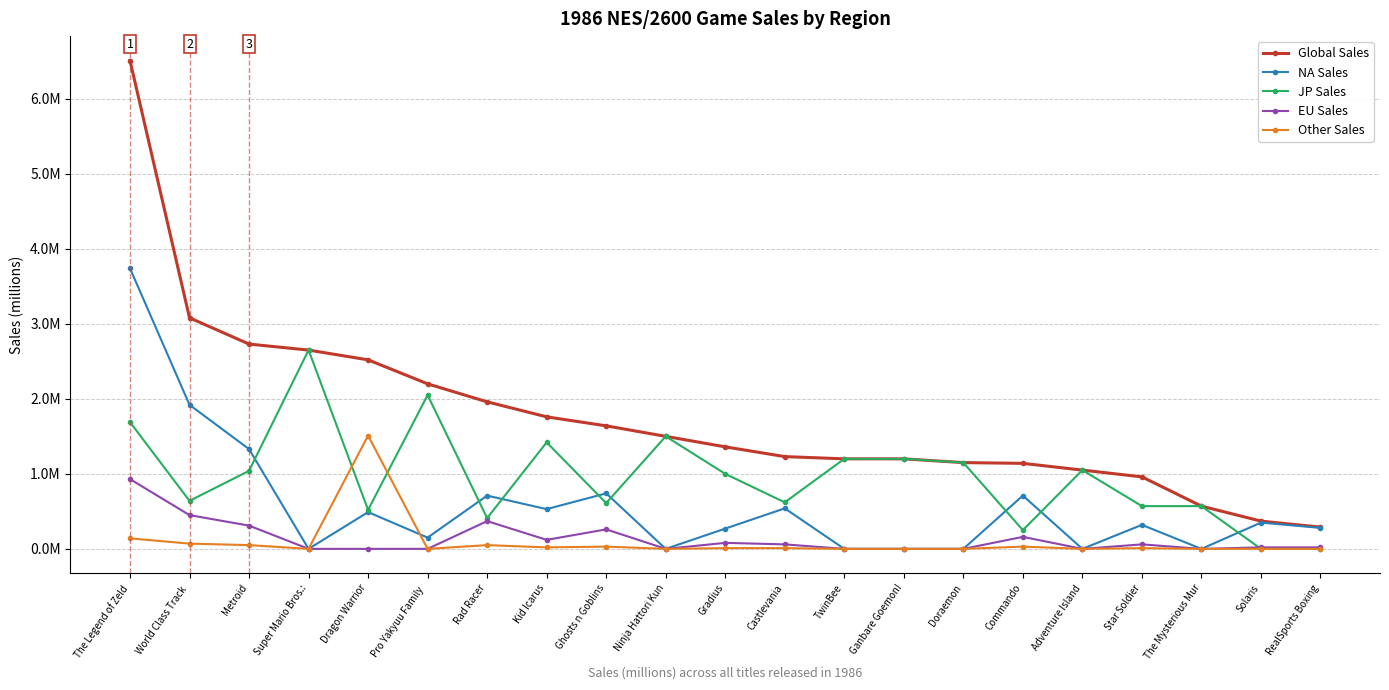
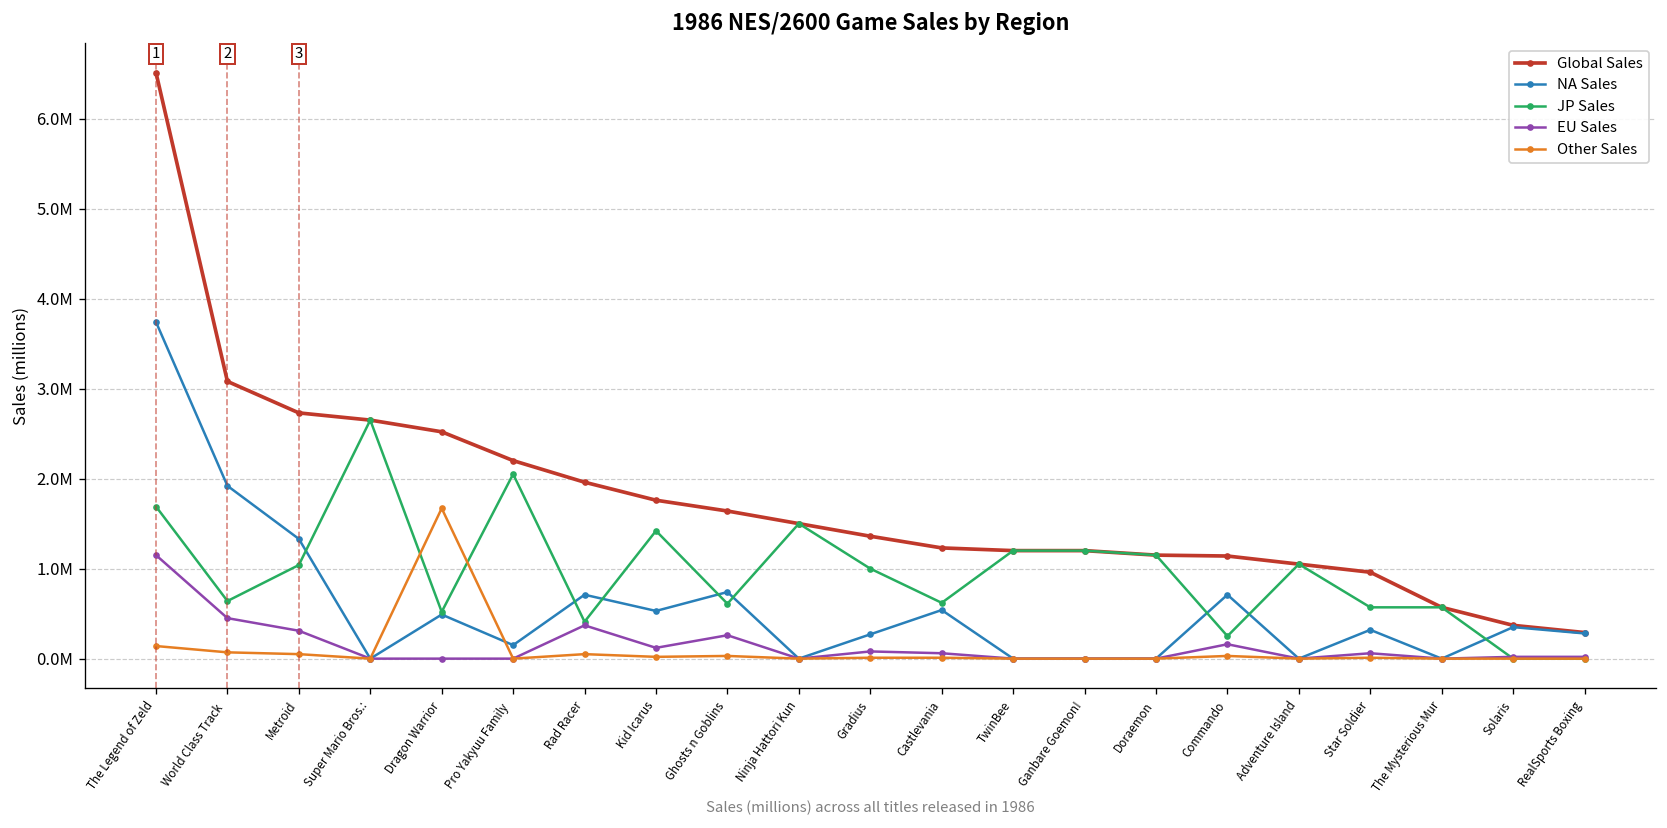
  {
    "Global Sales": {
      "World Class Track": 3100000,
      "Metroid": 2700000,
      "Dragon Warrior": 2500000,
      "Pro Yakyuu Family": 2200000,
      "Rad Racer": 2000000,
      "Kid Icarus": 1800000,
      "Ghosts n Goblins": 1600000,
      "Gradius": 1400000,
      "Castlevania": 1200000,
      "Commando": 1100000,
      "Star Soldier": 1000000
    },
    "NA Sales": {
      "The Legend of Zeld": 3700000,
      "World Class Track": 1900000,
      "Metroid": 1300000,
      "Pro Yakyuu Family": 200000,
      "Rad Racer": 700000,
      "Kid Icarus": 500000,
      "Ghosts n Goblins": 700000,
      "Gradius": 300000,
      "Castlevania": 500000,
      "Commando": 700000,
      "Star Soldier": 300000
    },
    "JP Sales": {
      "The Legend of Zeld": 1700000,
      "World Class Track": 600000,
      "Metroid": 1000000,
      "Pro Yakyuu Family": 2000000,
      "Rad Racer": 400000,
      "Kid Icarus": 1400000,
      "Ghosts n Goblins": 600000,
      "Gradius": 1000000,
      "Castlevania": 600000,
      "Commando": 300000,
      "Star Soldier": 600000
    },
    "EU Sales": {
-     "The Legend of Zeld": 900000,
+     "The Legend of Zeld": 1200000,
      "World Class Track": 500000,
      "Metroid": 300000,
      "Dragon Warrior": 0,
      "Rad Racer": 400000,
      "Kid Icarus": 100000,
      "Ghosts n Goblins": 300000,
      "Gradius": 100000,
      "Castlevania": 100000,
      "Commando": 200000,
      "Star Soldier": 100000
    },
    "Other Sales": {
      "The Legend of Zeld": 100000,
      "World Class Track": 100000,
      "Metroid": 100000,
-     "Dragon Warrior": 1500000,
+     "Dragon Warrior": 1700000,
      "Rad Racer": 100000,
      "Kid Icarus": 0,
      "Ghosts n Goblins": 0,
      "Gradius": 0,
      "Castlevania": 0,
      "Commando": 0,
      "Star Soldier": 0
    }
  }
